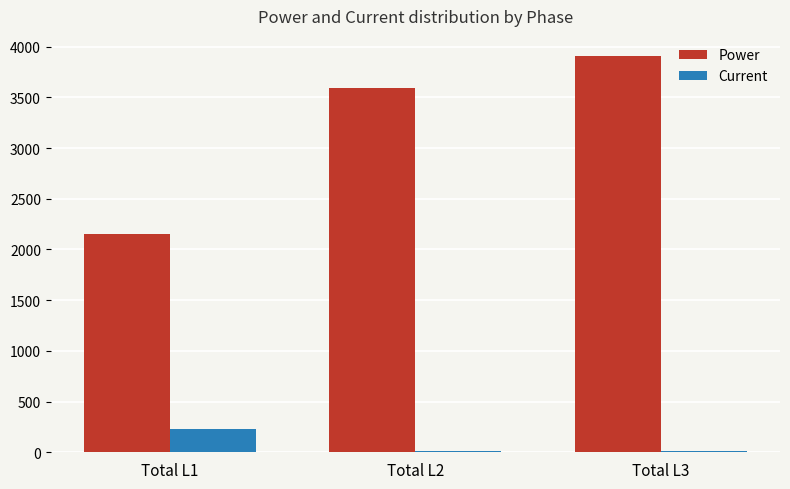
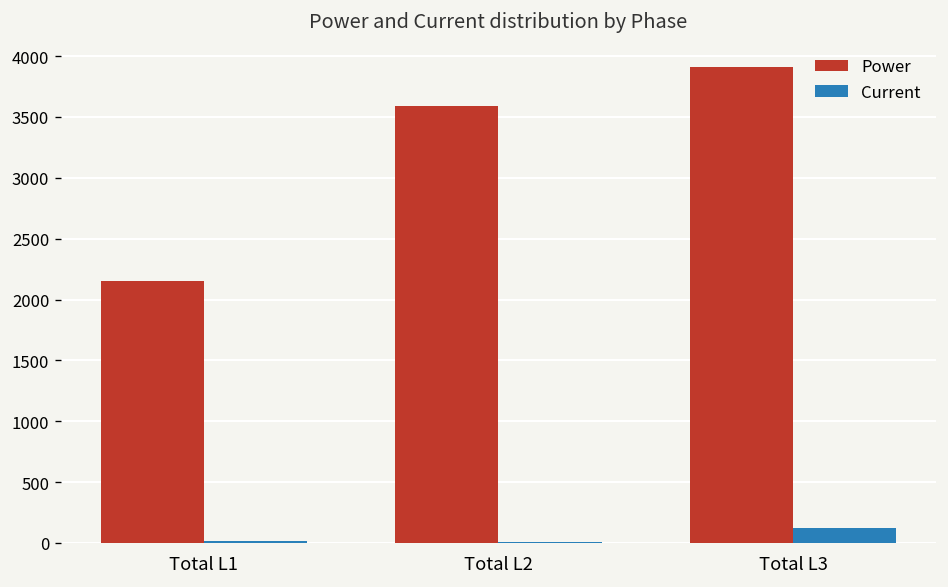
  {
    "Power": {
      "Total L1": 2160,
      "Total L2": 3590,
      "Total L3": 3910
    },
    "Current": {
-     "Total L1": 230,
-     "Total L3": 20
+     "Total L1": 20,
+     "Total L3": 120
    }
  }
